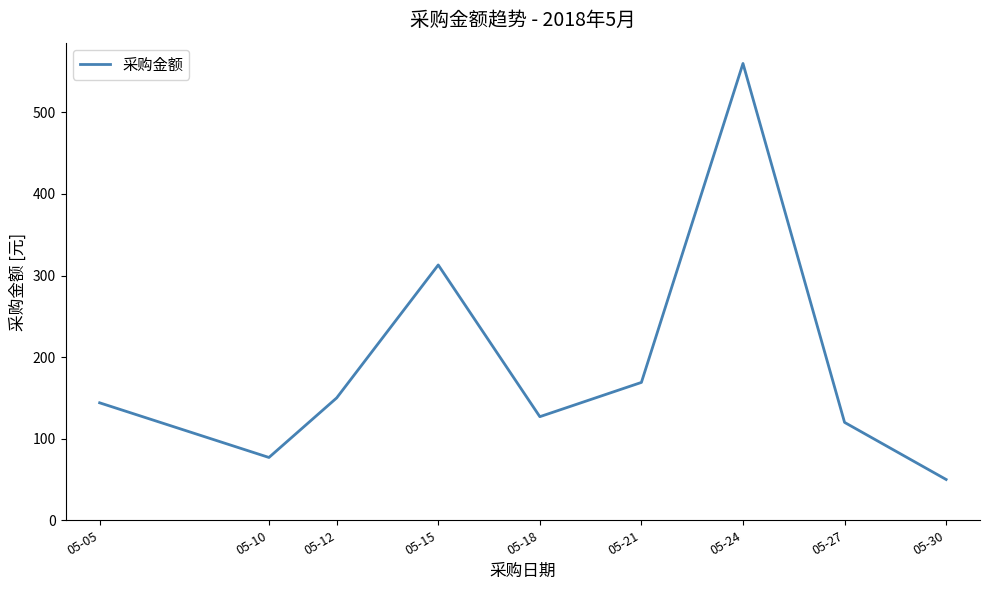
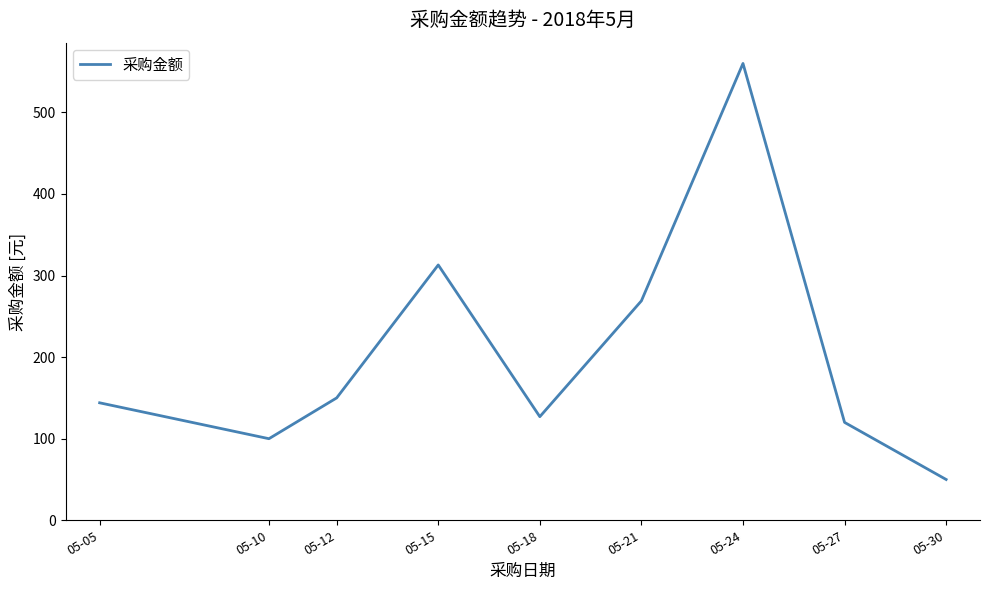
  {
    "05-05": 140,
-   "05-10": 80,
+   "05-10": 100,
    "05-12": 150,
    "05-15": 310,
    "05-18": 130,
-   "05-21": 170,
+   "05-21": 270,
    "05-24": 560,
    "05-27": 120,
    "05-30": 50
  }
